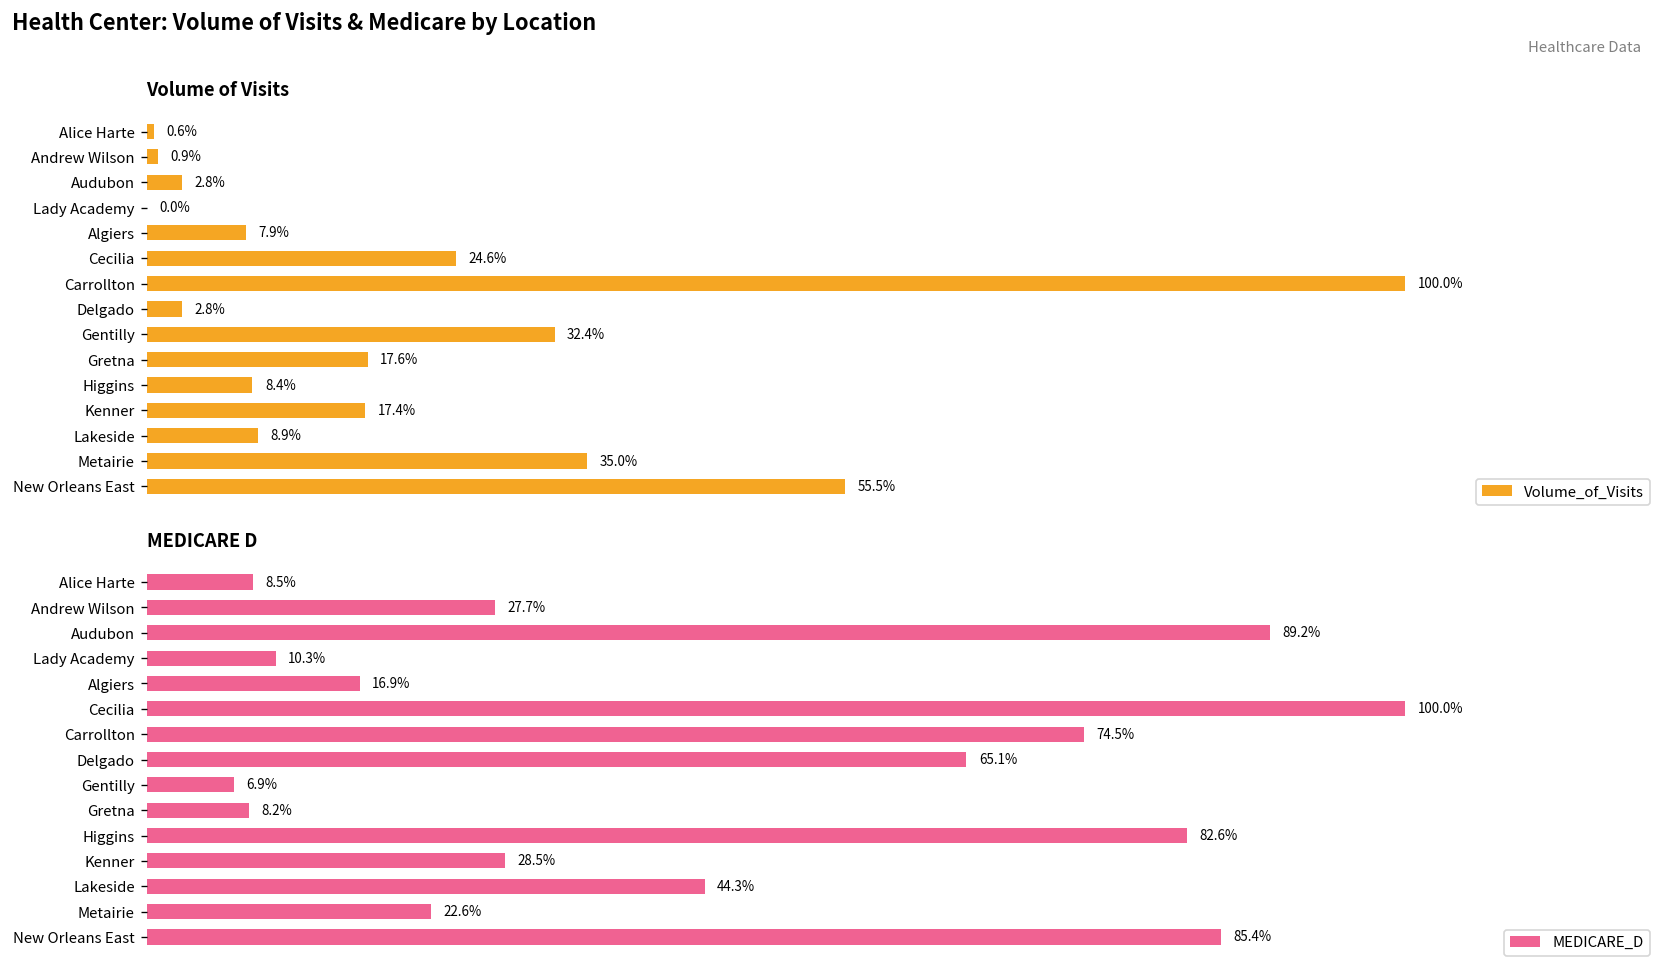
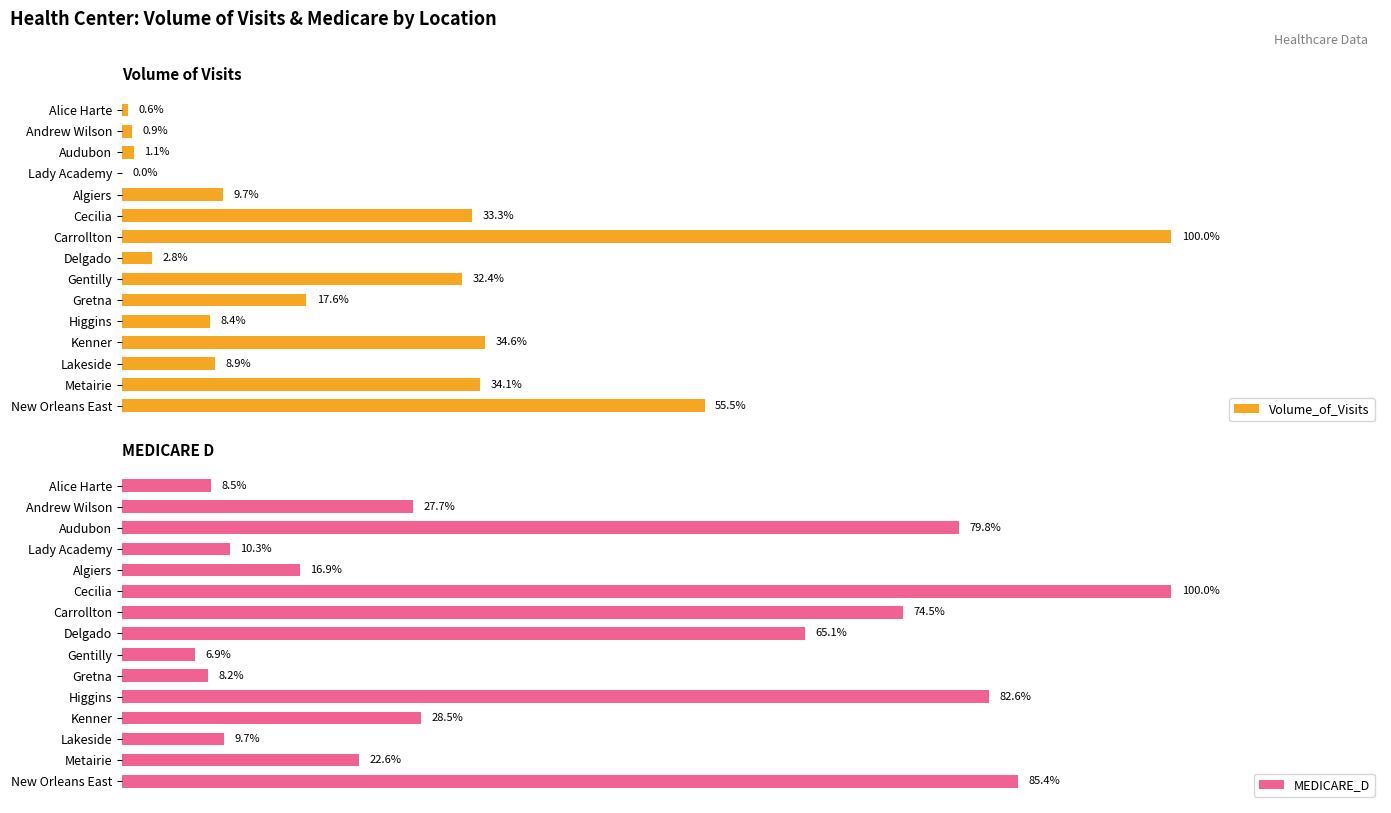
  {
    "Volume of Visits": {
      "Alice Harte": "0.6%",
      "Andrew Wilson": "0.9%",
-     "Audubon": "2.8%",
+     "Audubon": "1.1%",
      "Lady Academy": "0.0%",
-     "Algiers": "7.9%",
-     "Cecilia": "24.6%",
+     "Algiers": "9.7%",
+     "Cecilia": "33.3%",
      "Carrollton": "100.0%",
      "Delgado": "2.8%",
      "Gentilly": "32.4%",
      "Gretna": "17.6%",
      "Higgins": "8.4%",
-     "Kenner": "17.4%",
+     "Kenner": "34.6%",
      "Lakeside": "8.9%",
-     "Metairie": "35.0%",
+     "Metairie": "34.1%",
      "New Orleans East": "55.5%"
    },
    "MEDICARE D": {
      "Alice Harte": "8.5%",
      "Andrew Wilson": "27.7%",
-     "Audubon": "89.2%",
+     "Audubon": "79.8%",
      "Lady Academy": "10.3%",
      "Algiers": "16.9%",
      "Cecilia": "100.0%",
      "Carrollton": "74.5%",
      "Delgado": "65.1%",
      "Gentilly": "6.9%",
      "Gretna": "8.2%",
      "Higgins": "82.6%",
      "Kenner": "28.5%",
-     "Lakeside": "44.3%",
+     "Lakeside": "9.7%",
      "Metairie": "22.6%",
      "New Orleans East": "85.4%"
    }
  }
